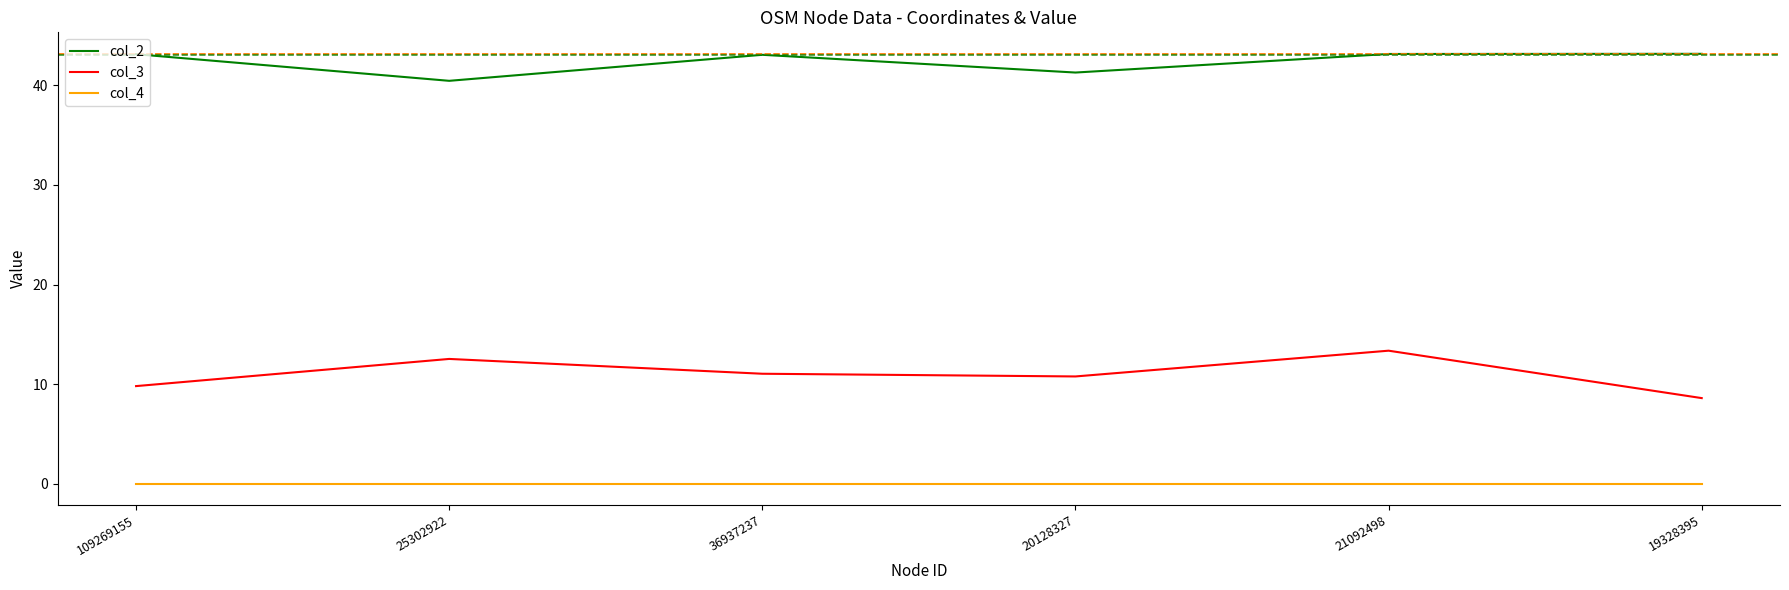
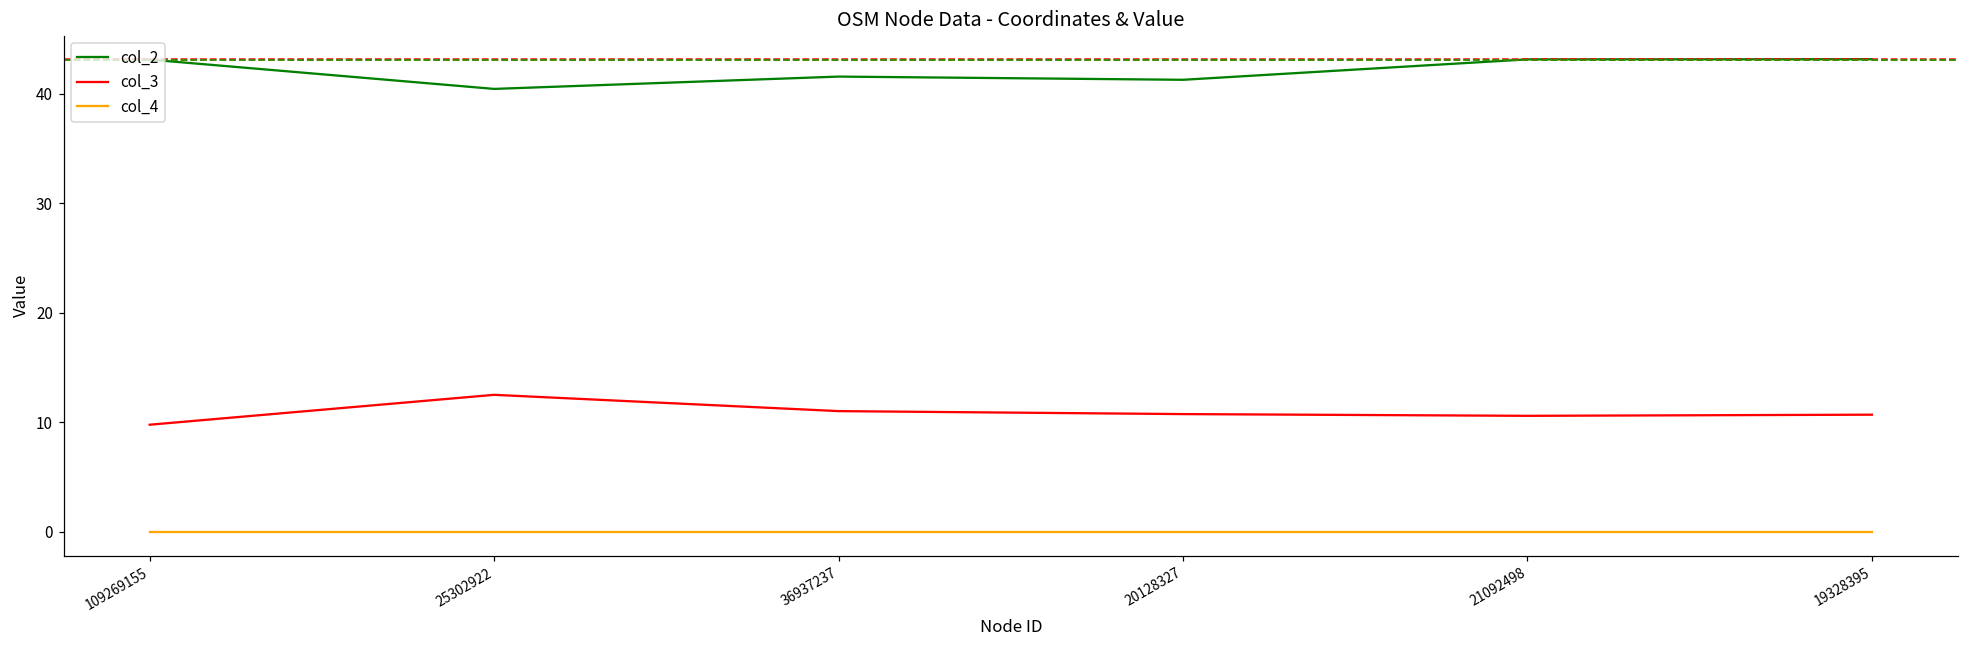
  {
    "col_2": {
      "25302922": 40,
-     "36937237": 43,
+     "36937237": 42,
      "20128327": 41,
      "21092498": 43,
      "19328395": 43
    },
    "col_3": {
      "109269155": 10,
      "25302922": 13,
      "36937237": 11,
      "20128327": 11,
-     "21092498": 13,
-     "19328395": 9
+     "21092498": 11,
+     "19328395": 11
    },
    "col_4": {
      "109269155": 0,
      "25302922": 0,
      "36937237": 0,
      "20128327": 0,
      "21092498": 0,
      "19328395": 0
    }
  }
